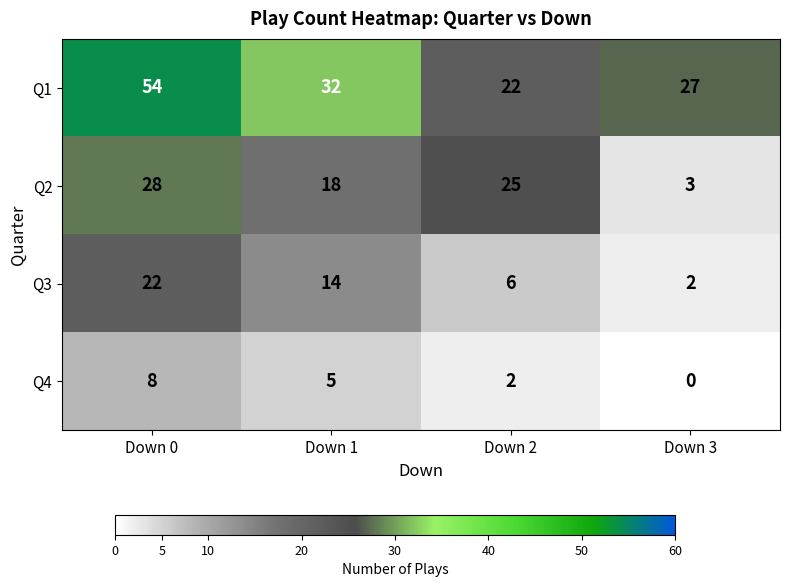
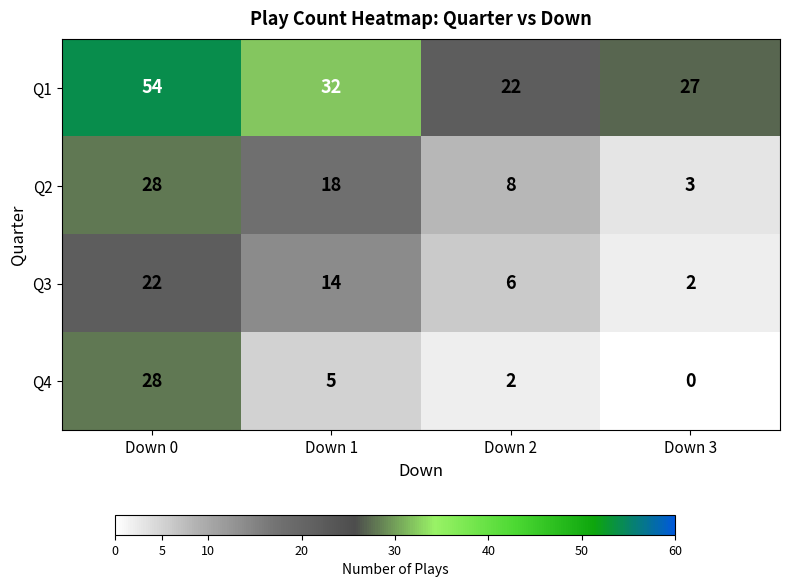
  {
    "Q1": {
      "Down 0": 54,
      "Down 1": 32,
      "Down 2": 22,
      "Down 3": 27
    },
    "Q2": {
      "Down 0": 28,
      "Down 1": 18,
-     "Down 2": 25,
+     "Down 2": 8,
      "Down 3": 3
    },
    "Q3": {
      "Down 0": 22,
      "Down 1": 14,
      "Down 2": 6,
      "Down 3": 2
    },
    "Q4": {
-     "Down 0": 8,
+     "Down 0": 28,
      "Down 1": 5,
      "Down 2": 2,
      "Down 3": 0
    }
  }
